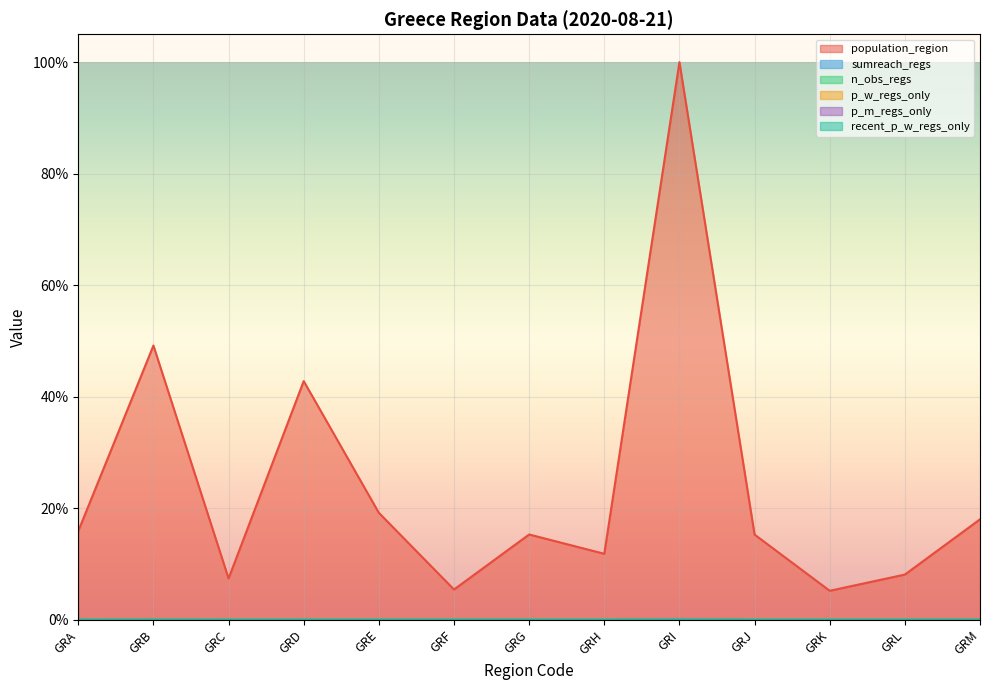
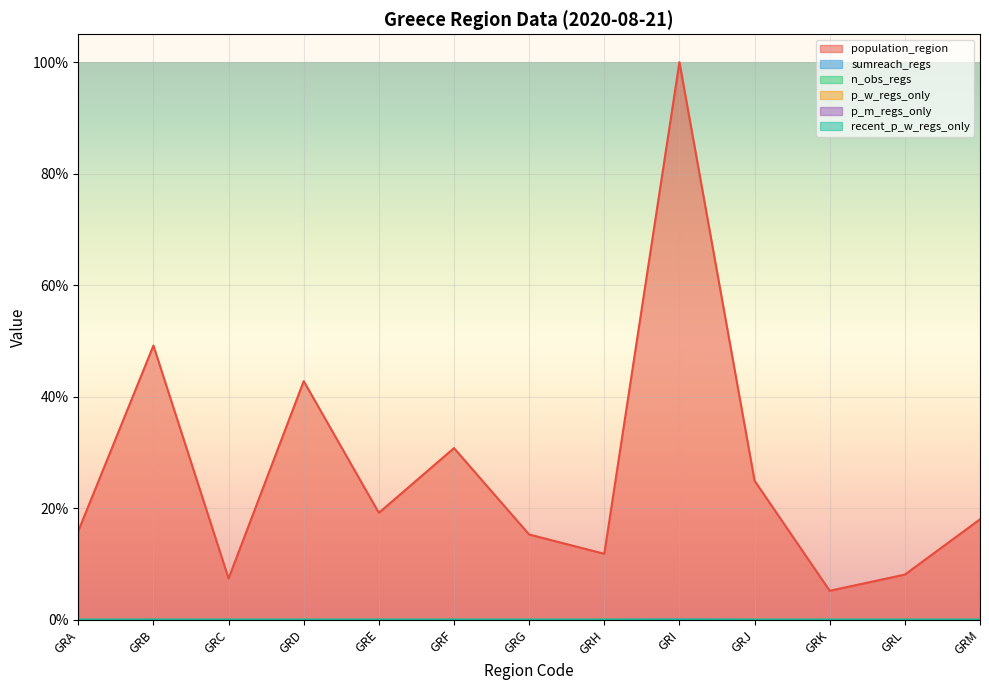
  {
    "population_region": {
      "GRA": "16%",
      "GRB": "49%",
      "GRC": "7%",
      "GRD": "43%",
      "GRE": "19%",
-     "GRF": "5%",
+     "GRF": "31%",
      "GRG": "15%",
      "GRH": "12%",
      "GRI": "100%",
-     "GRJ": "15%",
+     "GRJ": "25%",
      "GRK": "5%",
      "GRL": "8%",
      "GRM": "18%"
    }
  }
